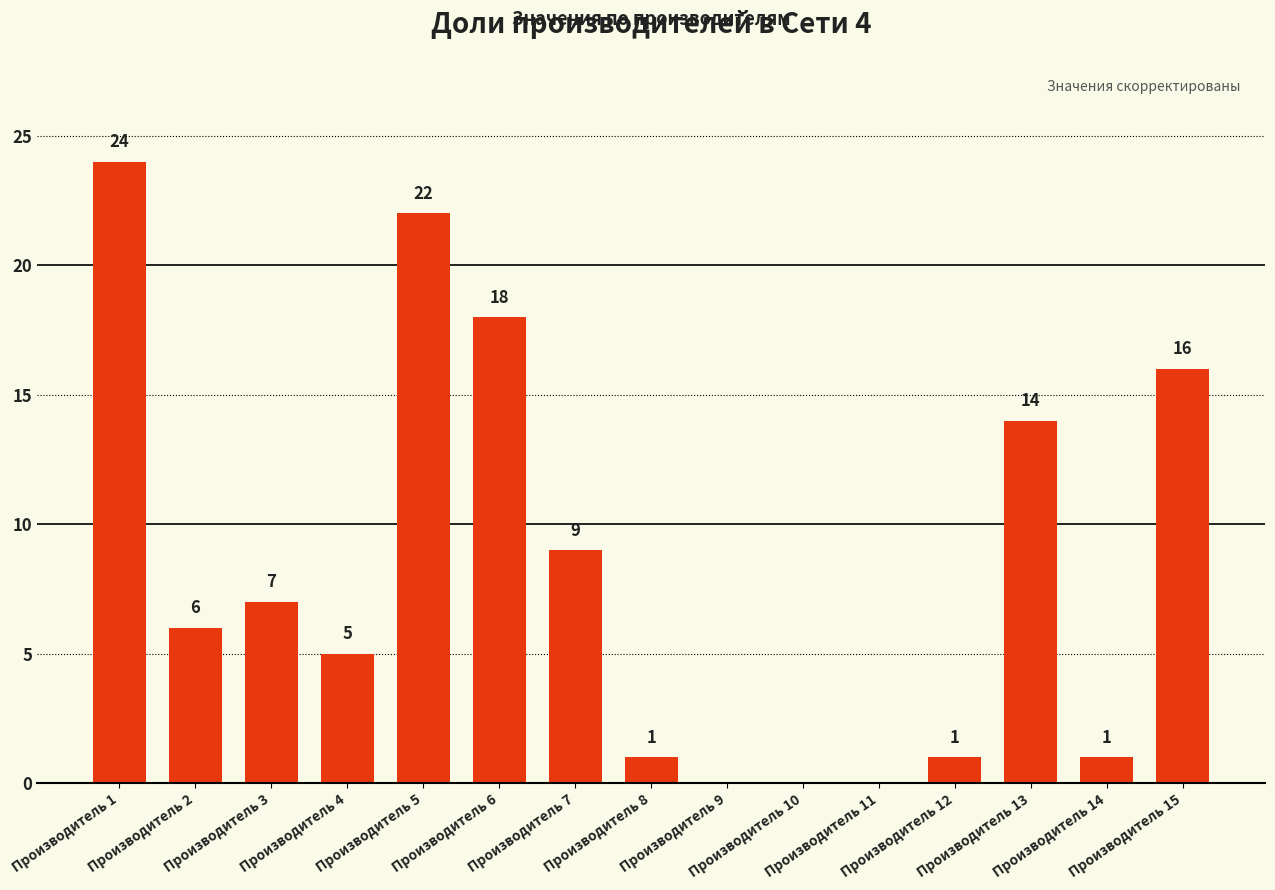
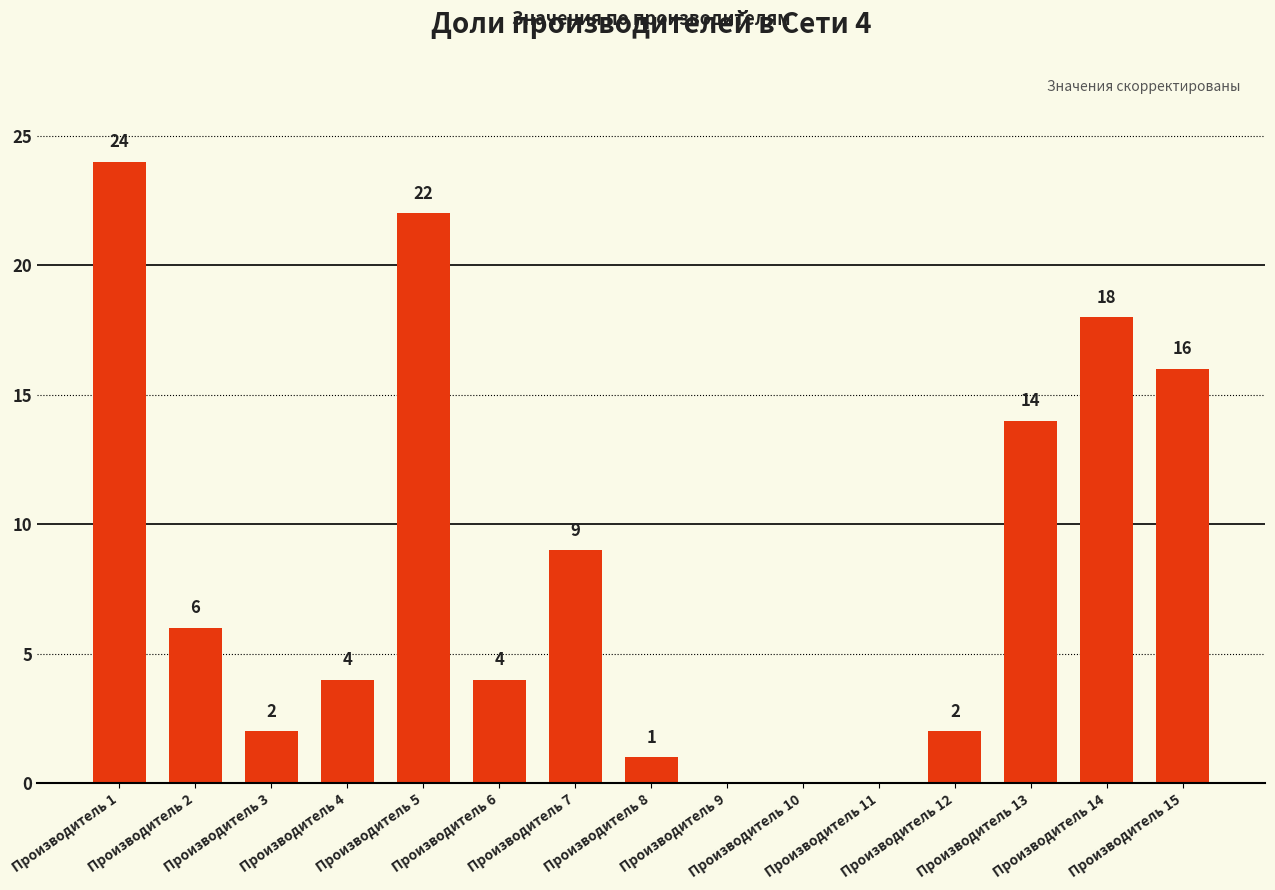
  {
    "Производитель 1": 24,
    "Производитель 2": 6,
-   "Производитель 3": 7,
-   "Производитель 4": 5,
+   "Производитель 3": 2,
+   "Производитель 4": 4,
    "Производитель 5": 22,
-   "Производитель 6": 18,
+   "Производитель 6": 4,
    "Производитель 7": 9,
    "Производитель 8": 1,
-   "Производитель 12": 1,
+   "Производитель 12": 2,
    "Производитель 13": 14,
-   "Производитель 14": 1,
+   "Производитель 14": 18,
    "Производитель 15": 16
  }
